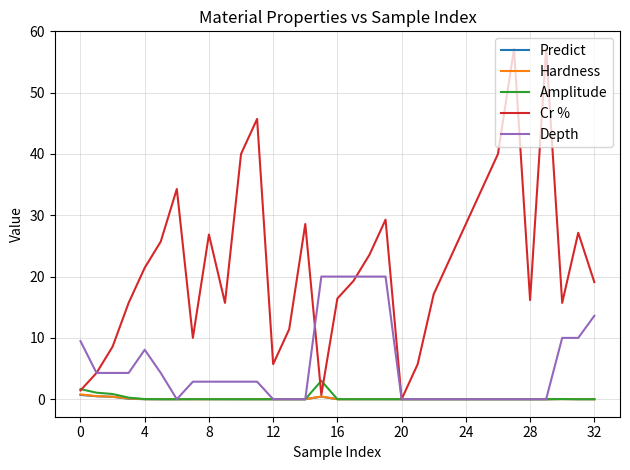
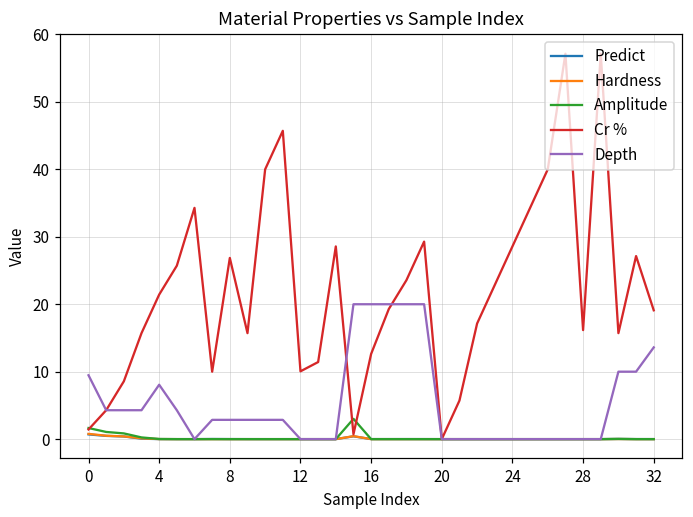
  {
    "Cr %": {
      "4": 21,
      "8": 27,
-     "12": 6,
-     "16": 16,
+     "12": 10,
+     "16": 13,
      "24": 29,
      "28": 16,
      "32": 19
    },
    "Depth": {
      "0": 9,
      "4": 8,
      "8": 3,
      "16": 20,
      "32": 14
    }
  }
